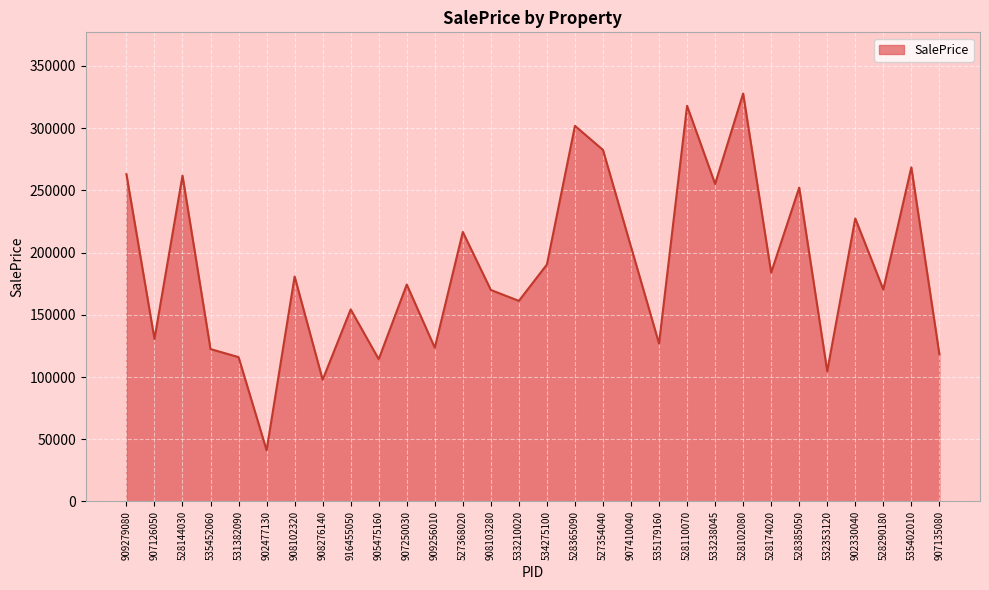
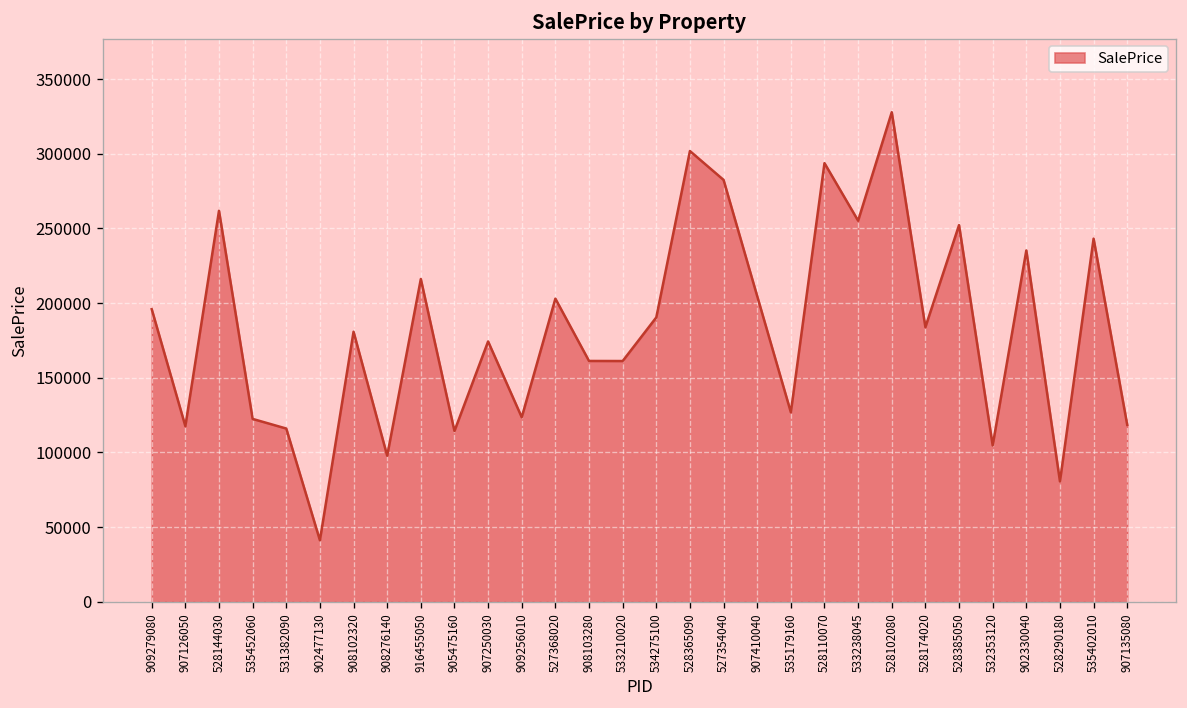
  {
-   "909279080": 263000,
-   "907126050": 131000,
+   "909279080": 196000,
+   "907126050": 118000,
    "528144030": 262000,
    "535452060": 122000,
    "531382090": 116000,
    "902477130": 41000,
    "908102320": 181000,
    "908276140": 98000,
-   "916455050": 154000,
+   "916455050": 216000,
    "905475160": 114000,
    "907250030": 174000,
    "909256010": 124000,
-   "527368020": 217000,
-   "908103280": 170000,
+   "527368020": 203000,
+   "908103280": 161000,
    "533210020": 161000,
    "534275100": 190000,
    "528365090": 302000,
    "527354040": 282000,
    "907410040": 205000,
    "535179160": 127000,
-   "528110070": 318000,
+   "528110070": 294000,
    "533238045": 255000,
    "528102080": 328000,
    "528174020": 184000,
    "528385050": 252000,
    "532353120": 105000,
-   "902330040": 227000,
-   "528290180": 170000,
-   "535402010": 268000,
+   "902330040": 235000,
+   "528290180": 81000,
+   "535402010": 243000,
    "907135080": 118000
  }
